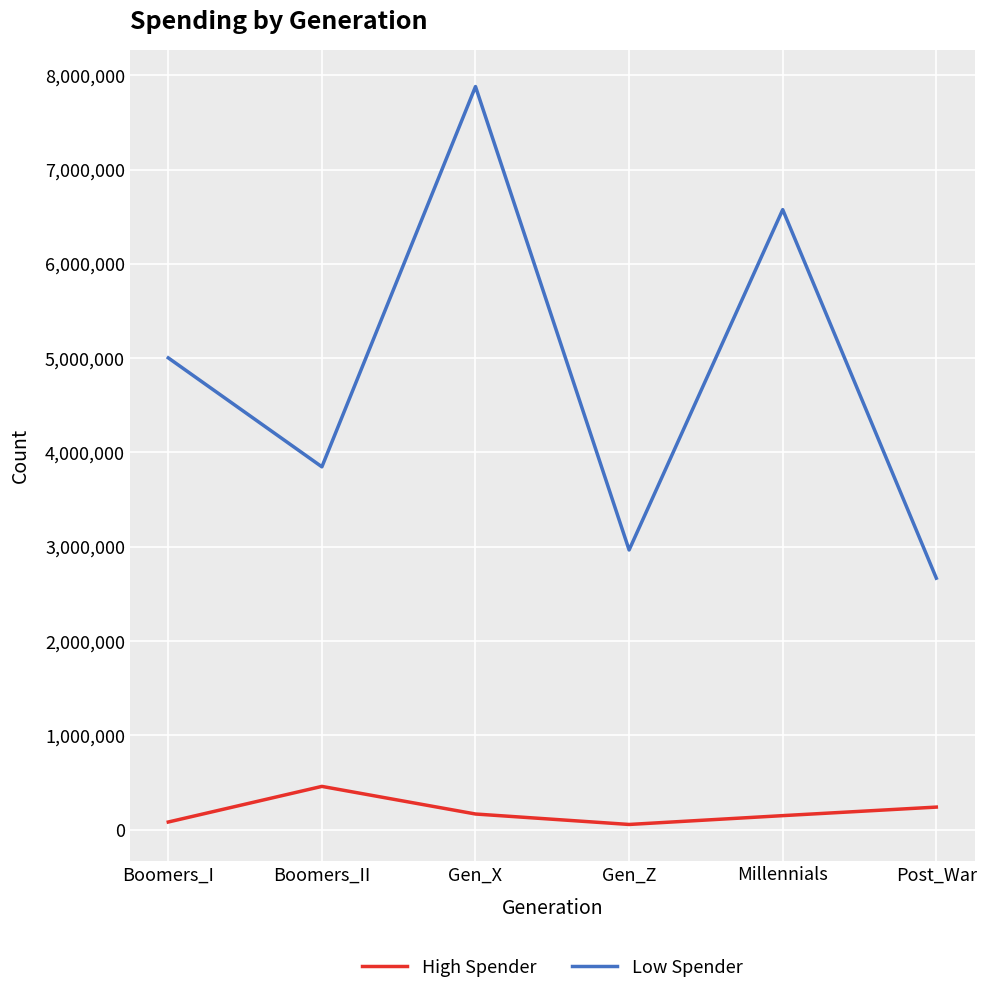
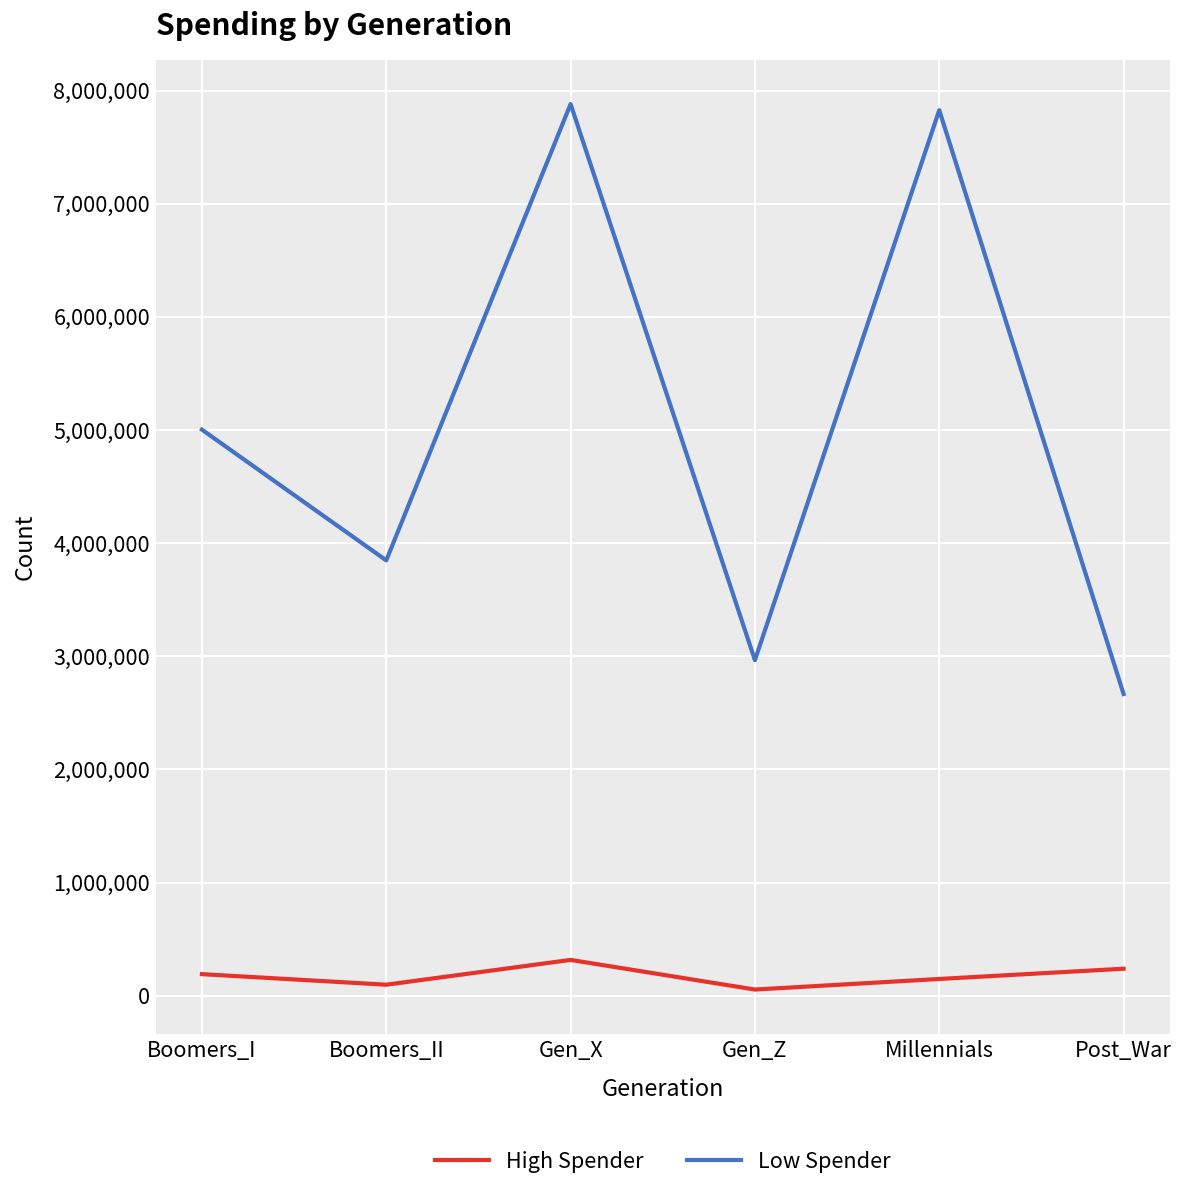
  {
    "High Spender": {
-     "Boomers_I": "100,000",
-     "Boomers_II": "500,000",
-     "Gen_X": "200,000",
+     "Boomers_I": "200,000",
+     "Boomers_II": "100,000",
+     "Gen_X": "300,000",
      "Gen_Z": "100,000",
      "Millennials": "100,000",
      "Post_War": "200,000"
    },
    "Low Spender": {
      "Boomers_I": "5,000,000",
      "Boomers_II": "3,800,000",
      "Gen_X": "7,900,000",
      "Gen_Z": "3,000,000",
-     "Millennials": "6,600,000",
+     "Millennials": "7,800,000",
      "Post_War": "2,700,000"
    }
  }
